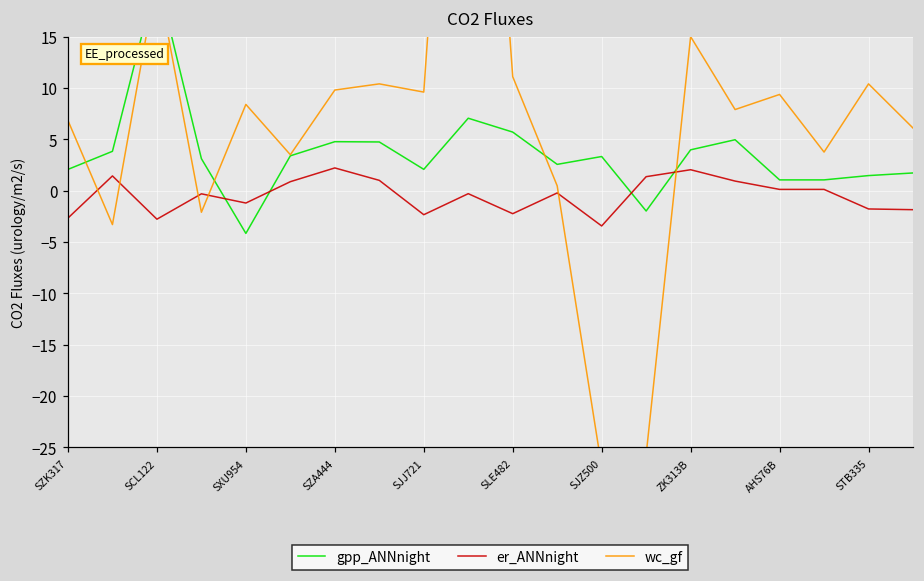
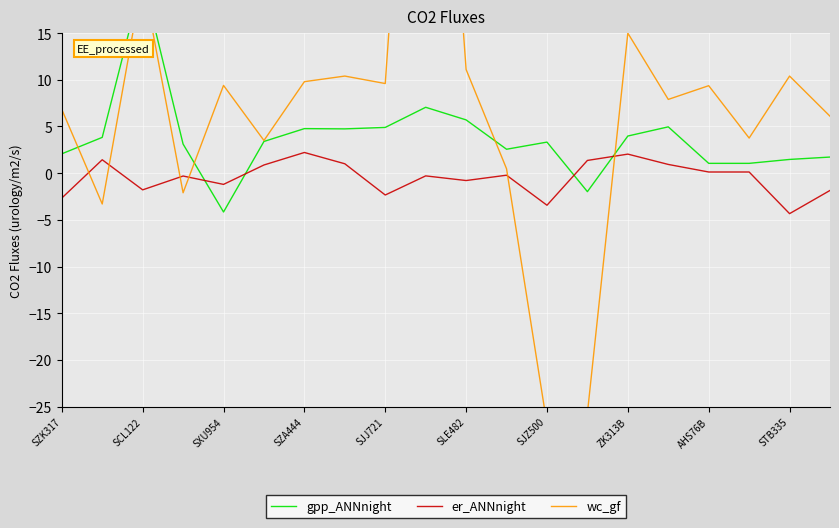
  {
    "gpp_ANNnight": {
      "SZK317": 2,
      "SXU954": -4,
      "SZA444": 5,
-     "SJJ721": 2,
+     "SJJ721": 5,
      "SLE482": 6,
      "SJZ500": 3,
      "ZK313B": 4,
      "AHS76B": 1,
      "STB335": 1
    },
    "er_ANNnight": {
      "SZK317": -3,
-     "SCL122": -3,
+     "SCL122": -2,
      "SXU954": -1,
      "SZA444": 2,
      "SJJ721": -2,
-     "SLE482": -2,
+     "SLE482": -1,
      "SJZ500": -3,
      "ZK313B": 2,
      "AHS76B": 0,
-     "STB335": -2
+     "STB335": -4
    },
    "wc_gf": {
      "SZK317": 7,
-     "SXU954": 8,
+     "SXU954": 9,
      "SZA444": 10,
      "SJJ721": 10,
      "SLE482": 11,
      "ZK313B": 15,
      "AHS76B": 9,
      "STB335": 10
    }
  }
